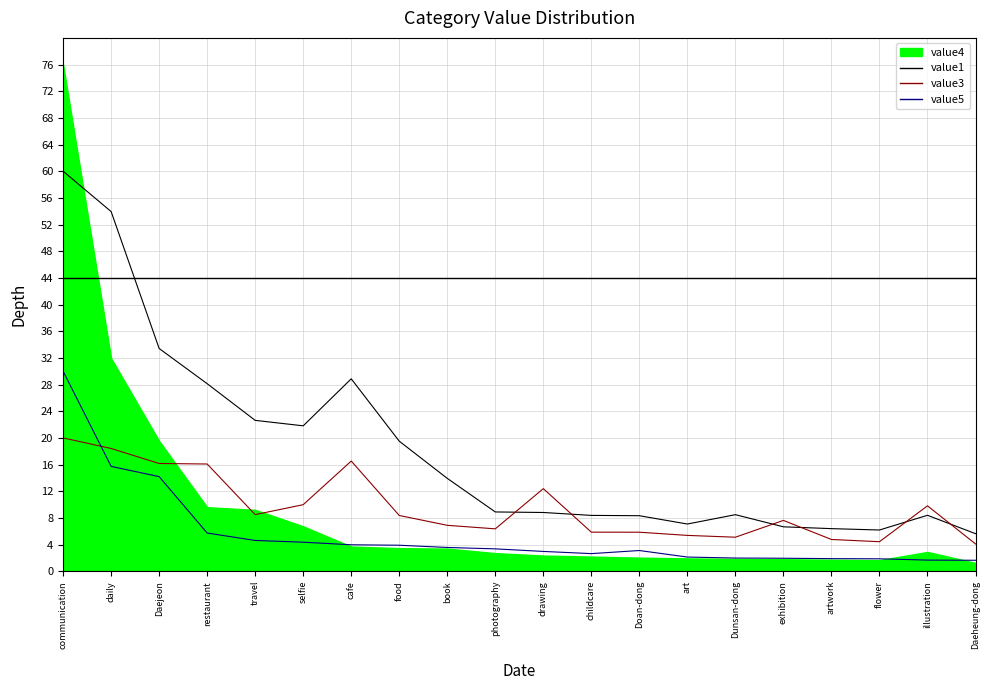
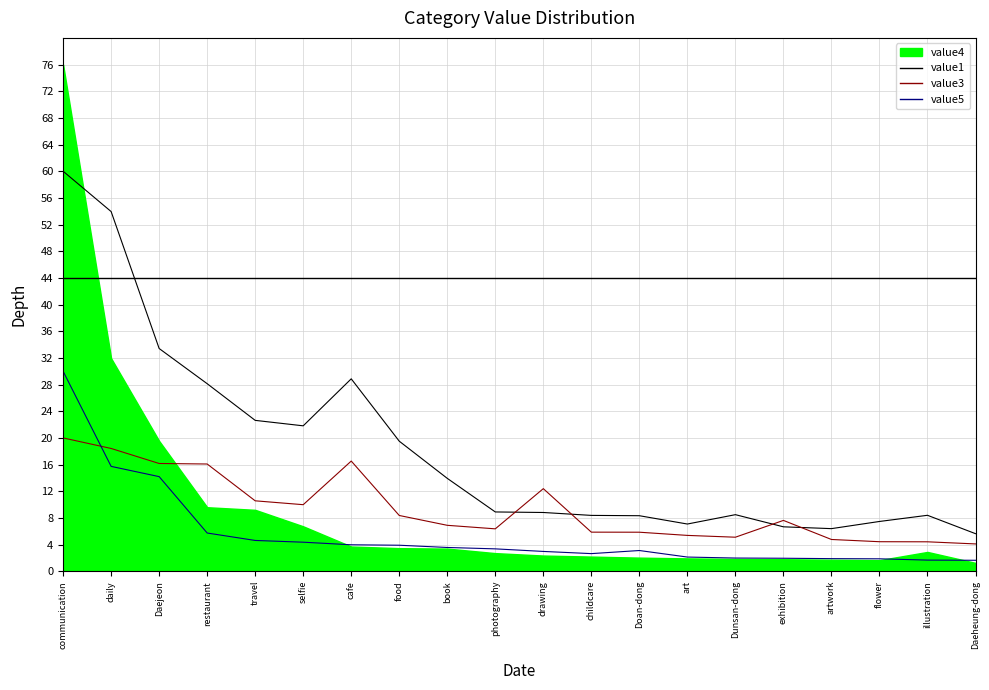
  {
    "value1": {
      "communication": 60,
      "daily": 54,
      "Daejeon": 33,
      "restaurant": 28,
      "travel": 23,
      "selfie": 22,
      "cafe": 29,
      "food": 20,
      "book": 14,
      "photography": 9,
      "drawing": 9,
      "childcare": 8,
      "Doan-dong": 8,
      "art": 7,
      "Dunsan-dong": 8,
      "exhibition": 7,
      "artwork": 6,
-     "flower": 6,
+     "flower": 7,
      "illustration": 8,
      "Daeheung-dong": 6
    },
    "value4": {
      "communication": 76,
      "daily": 32,
      "Daejeon": 20,
      "restaurant": 10,
      "travel": 9,
      "selfie": 7,
      "food": 3,
      "photography": 3,
      "drawing": 2,
      "childcare": 2,
      "Doan-dong": 2,
      "illustration": 3,
      "Daeheung-dong": 1
    },
    "value3": {
      "communication": 20,
      "daily": 18,
      "Daejeon": 16,
      "restaurant": 16,
-     "travel": 8,
+     "travel": 11,
      "selfie": 10,
      "cafe": 17,
      "food": 8,
      "book": 7,
      "photography": 6,
      "drawing": 12,
      "childcare": 6,
      "Doan-dong": 6,
      "art": 5,
      "Dunsan-dong": 5,
      "exhibition": 8,
      "artwork": 5,
      "flower": 4,
-     "illustration": 10,
+     "illustration": 4,
      "Daeheung-dong": 4
    },
    "value5": {
      "communication": 30,
      "daily": 16,
      "Daejeon": 14,
      "restaurant": 6,
      "travel": 5,
      "selfie": 4,
      "food": 4,
      "photography": 3,
      "drawing": 3,
      "childcare": 3,
      "Doan-dong": 3,
      "illustration": 2,
      "Daeheung-dong": 2
    }
  }
